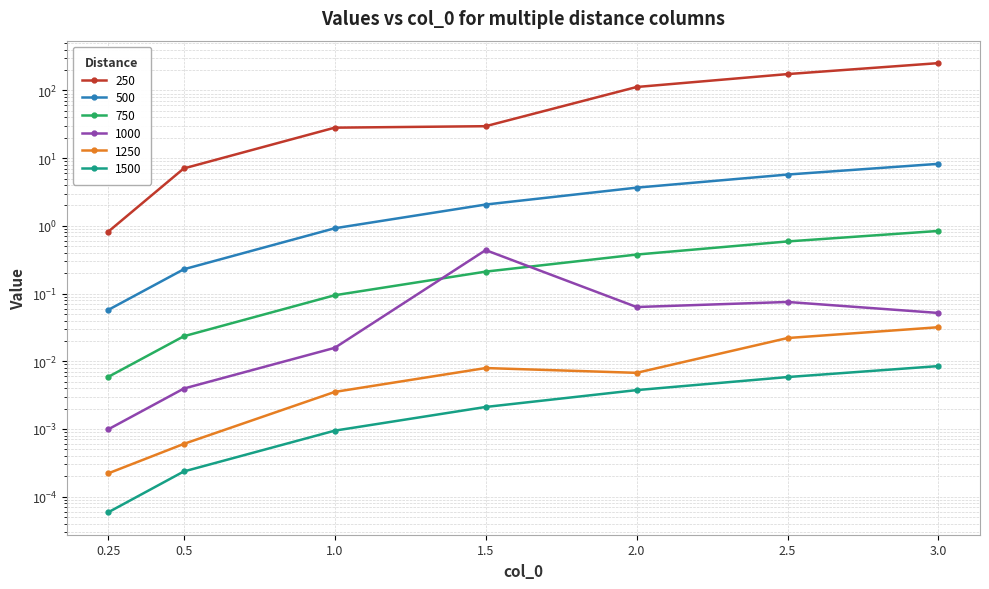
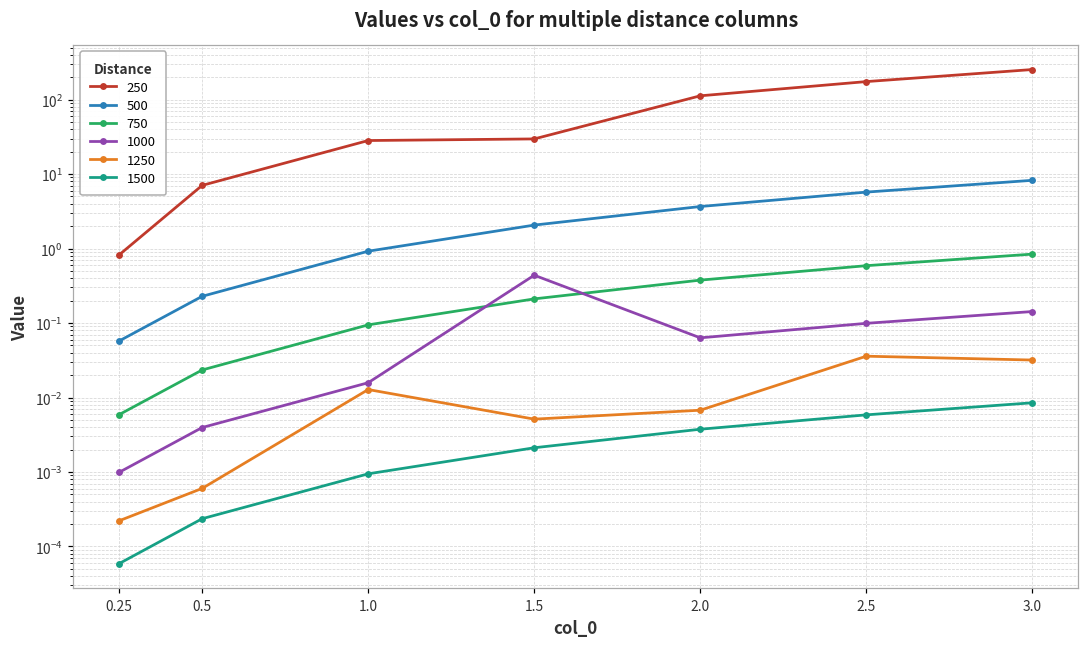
  {
    "250": {
      "0.25": 0.8,
      "0.5": 7,
      "1.0": 28,
      "1.5": 30,
      "2.0": 110,
      "2.5": 170,
      "3.0": 250
    },
    "500": {
      "0.25": 0.06,
      "0.5": 0.23,
      "1.0": 0.9,
      "1.5": 2.1,
      "2.0": 4,
      "2.5": 6,
      "3.0": 8
    },
    "1000": {
      "0.25": 0.0010,
      "0.5": 0.004,
      "1.0": 0.016,
      "1.5": 0.4,
      "2.0": 0.06,
-     "2.5": 0.08,
-     "3.0": 0.05
+     "2.5": 0.10,
+     "3.0": 0.14
    },
    "1250": {
      "0.25": 0.00022,
      "0.5": 0.0006,
-     "1.0": 0.004,
-     "1.5": 0.008,
+     "1.0": 0.013,
+     "1.5": 0.005,
      "2.0": 0.007,
-     "2.5": 0.022,
+     "2.5": 0.04,
      "3.0": 0.03
    }
  }
